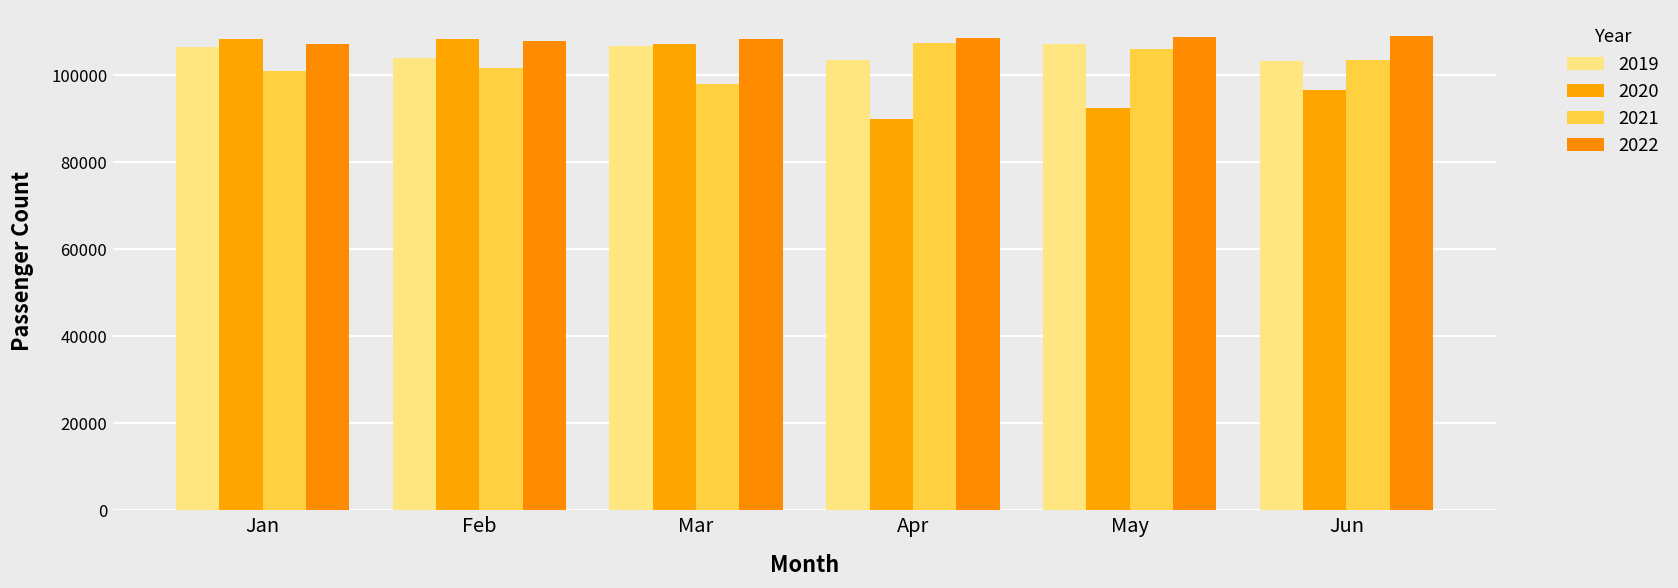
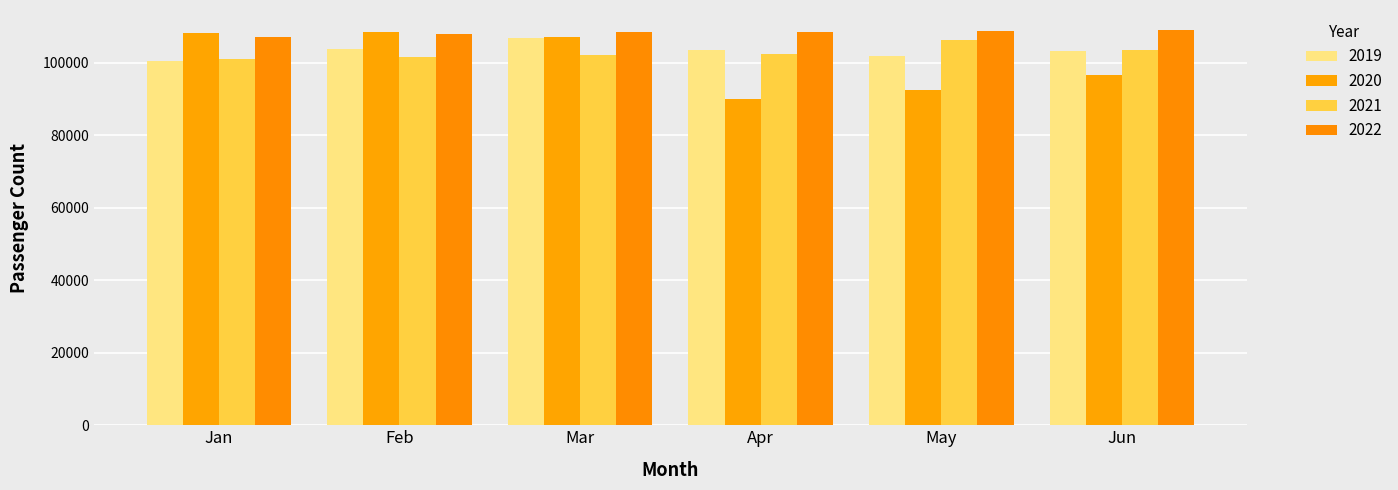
  {
    "2019": {
-     "Jan": 107000,
+     "Jan": 101000,
      "Feb": 104000,
      "Mar": 107000,
      "Apr": 103000,
-     "May": 107000,
+     "May": 102000,
      "Jun": 103000
    },
    "2021": {
      "Jan": 101000,
      "Feb": 102000,
-     "Mar": 98000,
-     "Apr": 107000,
+     "Mar": 102000,
+     "Apr": 102000,
      "May": 106000,
      "Jun": 104000
    }
  }
